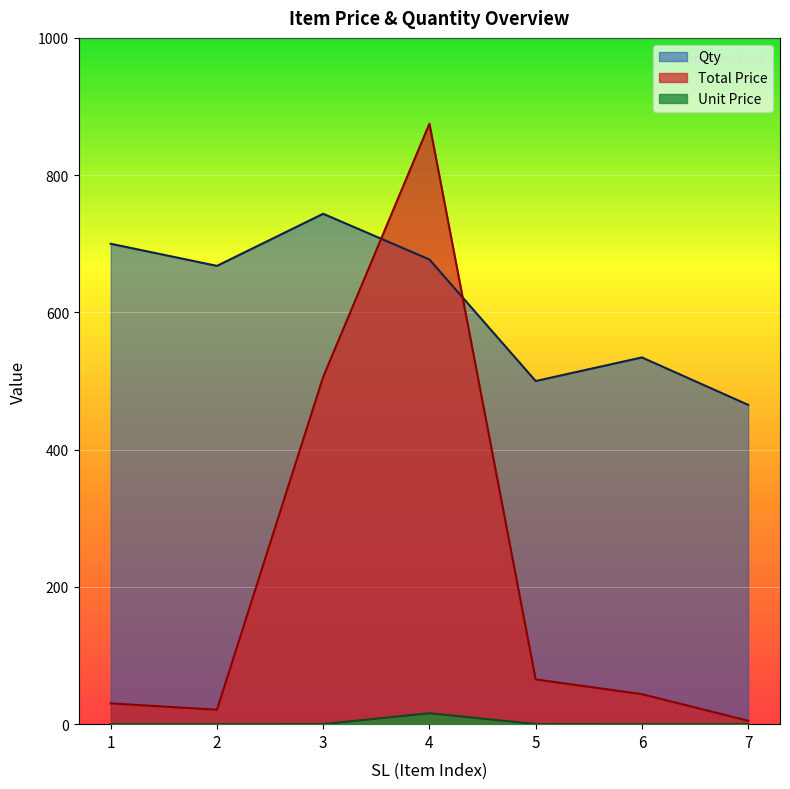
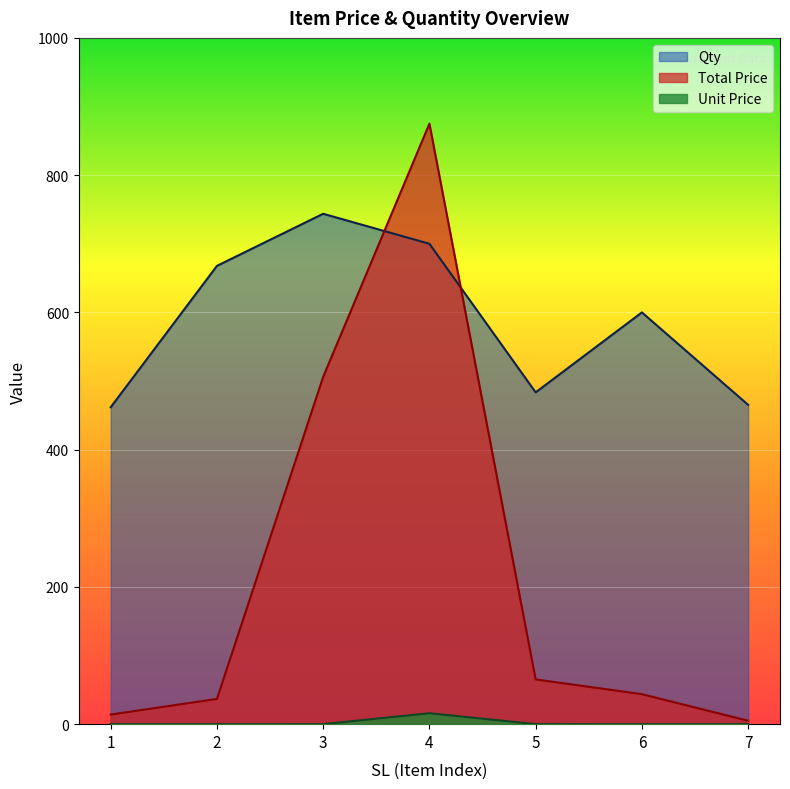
  {
    "Qty": {
-     "1": 700,
+     "1": 460,
      "2": 670,
      "3": 740,
-     "4": 680,
-     "5": 500,
-     "6": 530,
+     "4": 700,
+     "5": 480,
+     "6": 600,
      "7": 470
    },
    "Total Price": {
-     "1": 30,
-     "2": 20,
+     "1": 10,
+     "2": 40,
      "3": 510,
      "4": 880,
      "5": 70,
      "6": 40,
      "7": 10
    },
    "Unit Price": {
      "1": 0,
      "2": 0,
      "3": 0,
      "4": 20,
      "5": 0,
      "6": 0,
      "7": 0
    }
  }
